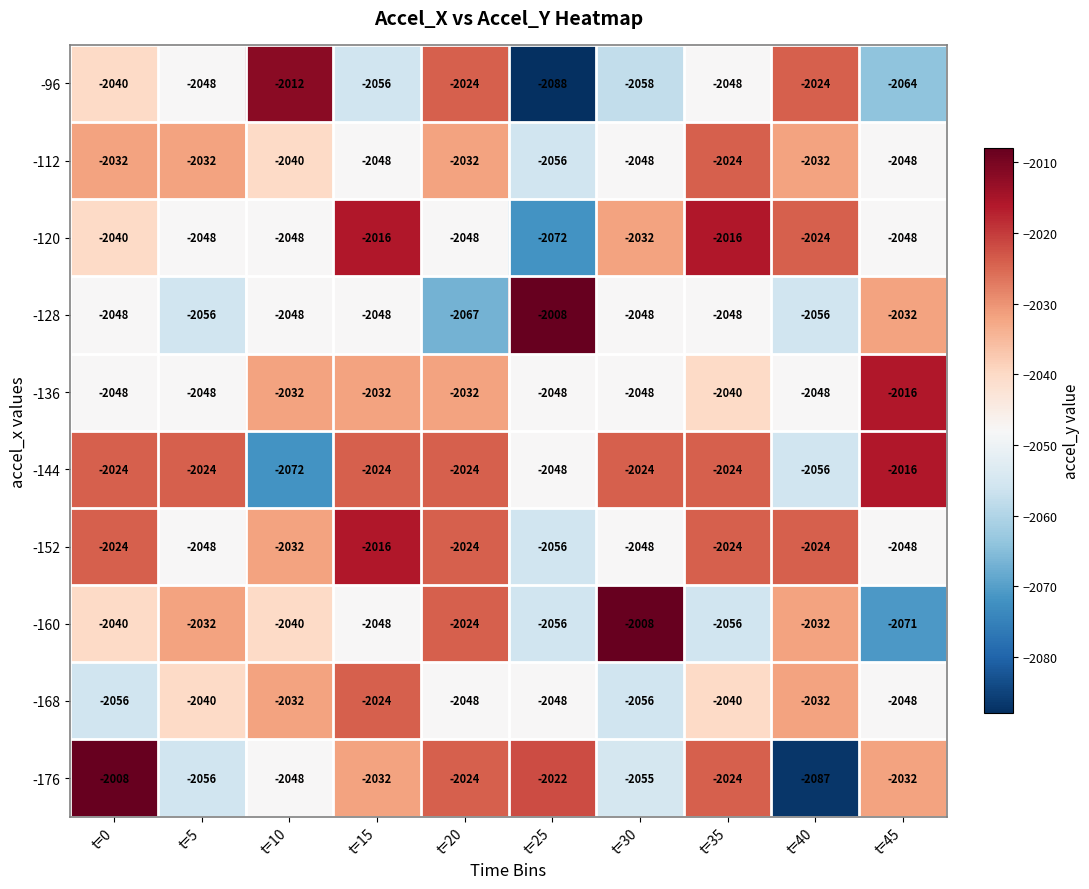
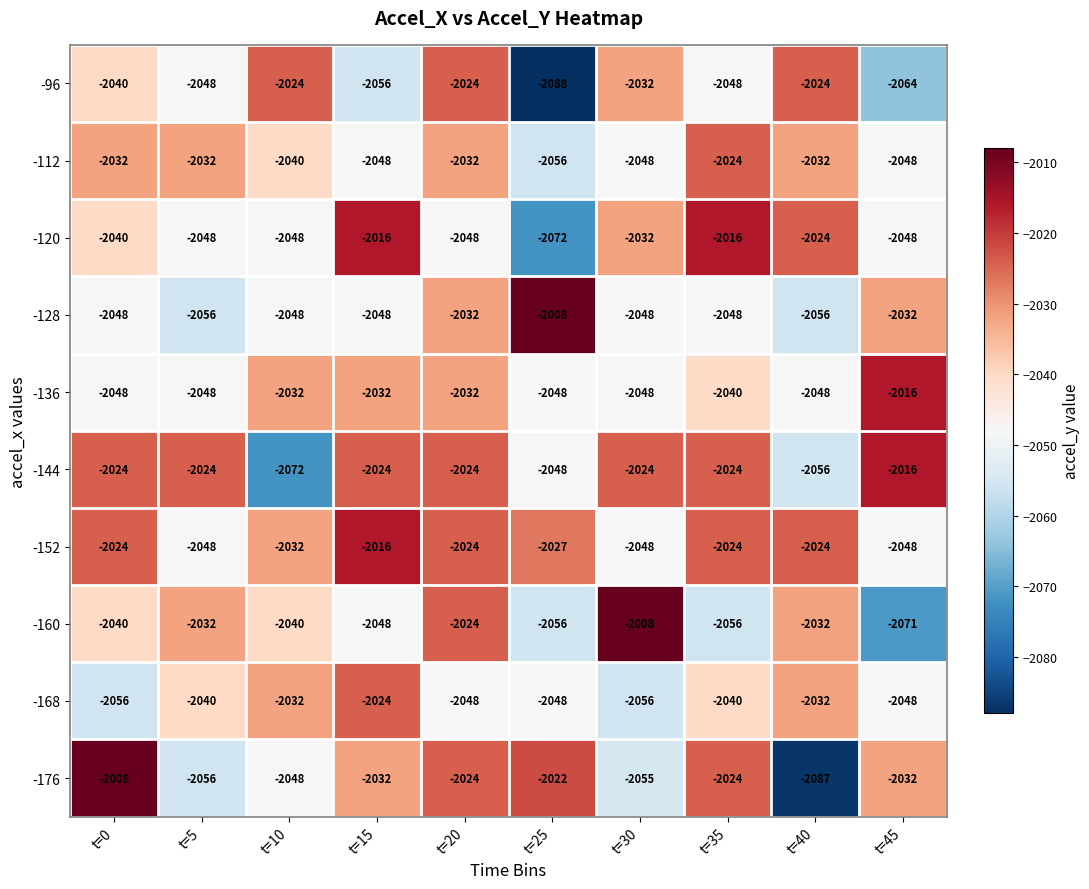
  {
    "-96": {
      "t=0": -2040,
      "t=5": -2048,
-     "t=10": -2012,
+     "t=10": -2024,
      "t=15": -2056,
      "t=20": -2024,
      "t=25": -2088,
-     "t=30": -2058,
+     "t=30": -2032,
      "t=35": -2048,
      "t=40": -2024,
      "t=45": -2064
    },
    "-112": {
      "t=0": -2032,
      "t=5": -2032,
      "t=10": -2040,
      "t=15": -2048,
      "t=20": -2032,
      "t=25": -2056,
      "t=30": -2048,
      "t=35": -2024,
      "t=40": -2032,
      "t=45": -2048
    },
    "-120": {
      "t=0": -2040,
      "t=5": -2048,
      "t=10": -2048,
      "t=15": -2016,
      "t=20": -2048,
      "t=25": -2072,
      "t=30": -2032,
      "t=35": -2016,
      "t=40": -2024,
      "t=45": -2048
    },
    "-128": {
      "t=0": -2048,
      "t=5": -2056,
      "t=10": -2048,
      "t=15": -2048,
-     "t=20": -2067,
+     "t=20": -2032,
      "t=25": -2008,
      "t=30": -2048,
      "t=35": -2048,
      "t=40": -2056,
      "t=45": -2032
    },
    "-136": {
      "t=0": -2048,
      "t=5": -2048,
      "t=10": -2032,
      "t=15": -2032,
      "t=20": -2032,
      "t=25": -2048,
      "t=30": -2048,
      "t=35": -2040,
      "t=40": -2048,
      "t=45": -2016
    },
    "-144": {
      "t=0": -2024,
      "t=5": -2024,
      "t=10": -2072,
      "t=15": -2024,
      "t=20": -2024,
      "t=25": -2048,
      "t=30": -2024,
      "t=35": -2024,
      "t=40": -2056,
      "t=45": -2016
    },
    "-152": {
      "t=0": -2024,
      "t=5": -2048,
      "t=10": -2032,
      "t=15": -2016,
      "t=20": -2024,
-     "t=25": -2056,
+     "t=25": -2027,
      "t=30": -2048,
      "t=35": -2024,
      "t=40": -2024,
      "t=45": -2048
    },
    "-160": {
      "t=0": -2040,
      "t=5": -2032,
      "t=10": -2040,
      "t=15": -2048,
      "t=20": -2024,
      "t=25": -2056,
      "t=30": -2008,
      "t=35": -2056,
      "t=40": -2032,
      "t=45": -2071
    },
    "-168": {
      "t=0": -2056,
      "t=5": -2040,
      "t=10": -2032,
      "t=15": -2024,
      "t=20": -2048,
      "t=25": -2048,
      "t=30": -2056,
      "t=35": -2040,
      "t=40": -2032,
      "t=45": -2048
    },
    "-176": {
      "t=0": -2008,
      "t=5": -2056,
      "t=10": -2048,
      "t=15": -2032,
      "t=20": -2024,
      "t=25": -2022,
      "t=30": -2055,
      "t=35": -2024,
      "t=40": -2087,
      "t=45": -2032
    }
  }
